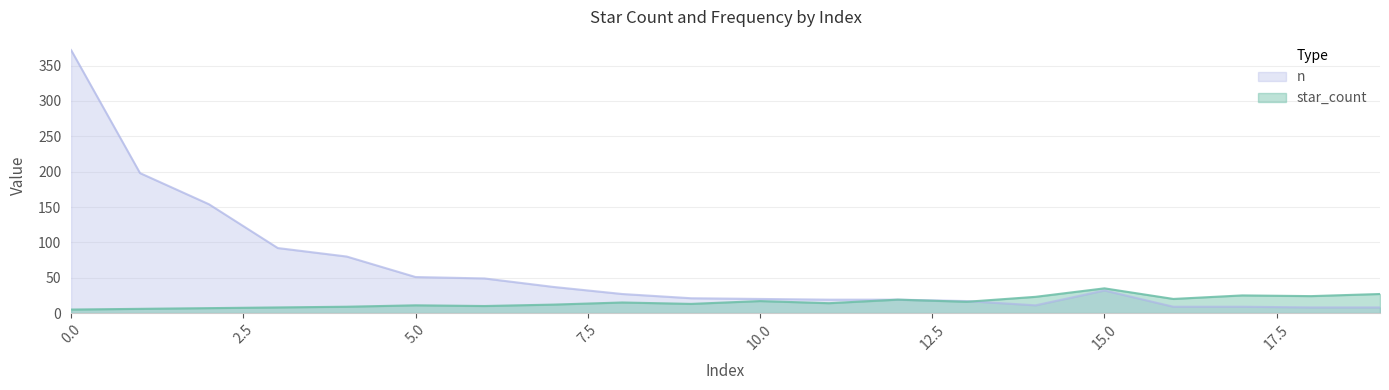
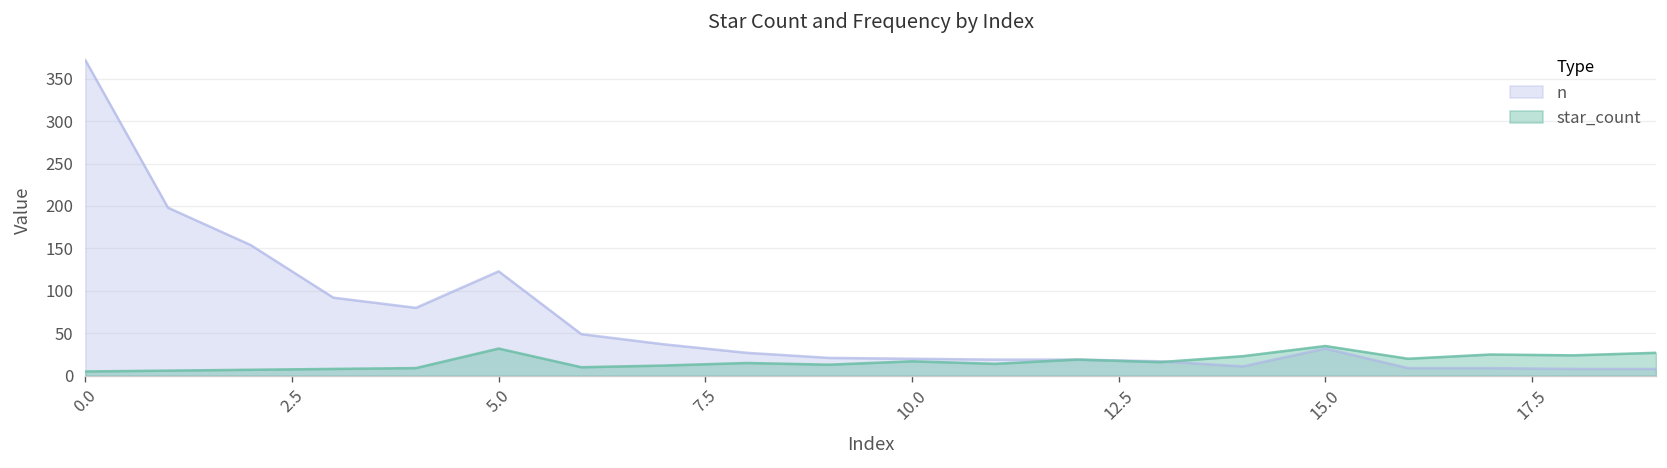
  {
    "n": {
      "0.0": 370,
-     "5.0": 50
+     "5.0": 120
    },
    "star_count": {
      "0.0": 10,
-     "5.0": 10
+     "5.0": 30
    }
  }
